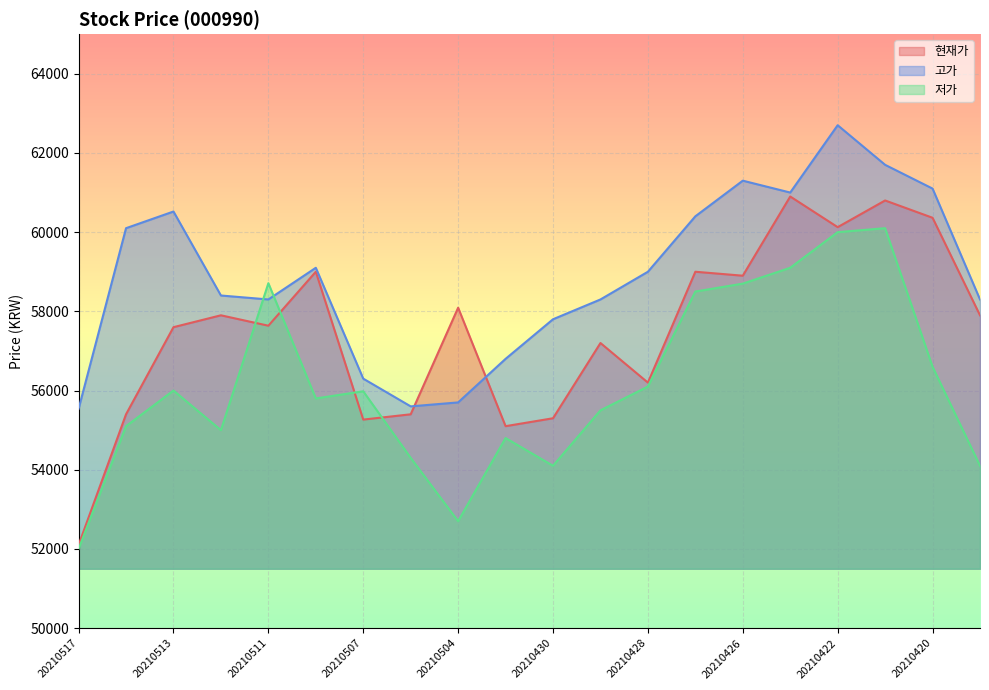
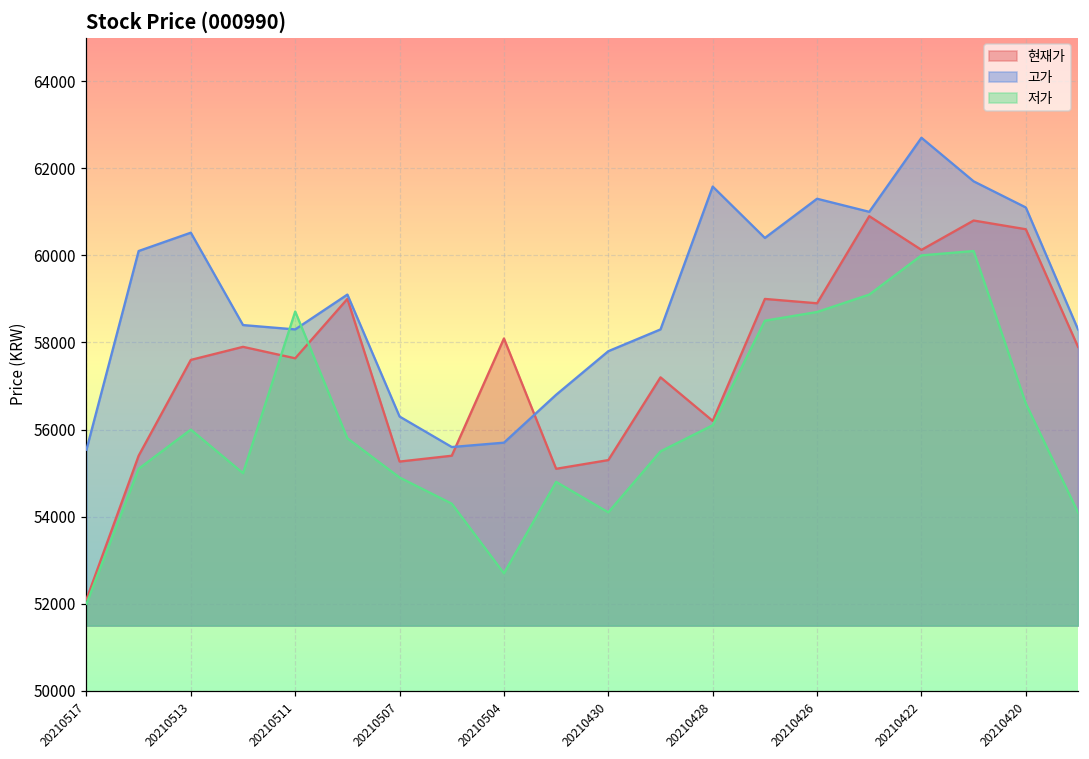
  {
    "현재가": {
      "20210517": 52100,
      "20210513": 57600,
      "20210511": 57600,
      "20210507": 55300,
      "20210504": 58100,
      "20210430": 55300,
      "20210428": 56200,
      "20210426": 58900,
      "20210422": 60100,
-     "20210420": 60400
+     "20210420": 60600
    },
    "고가": {
      "20210517": 55500,
      "20210513": 60500,
      "20210511": 58300,
      "20210507": 56300,
      "20210504": 55700,
      "20210430": 57800,
-     "20210428": 59000,
+     "20210428": 61600,
      "20210426": 61300,
      "20210422": 62700,
      "20210420": 61100
    },
    "저가": {
      "20210517": 52000,
      "20210513": 56000,
      "20210511": 58700,
-     "20210507": 56000,
+     "20210507": 54900,
      "20210504": 52700,
      "20210430": 54100,
      "20210428": 56100,
      "20210426": 58700,
      "20210422": 60000,
      "20210420": 56600
    }
  }
